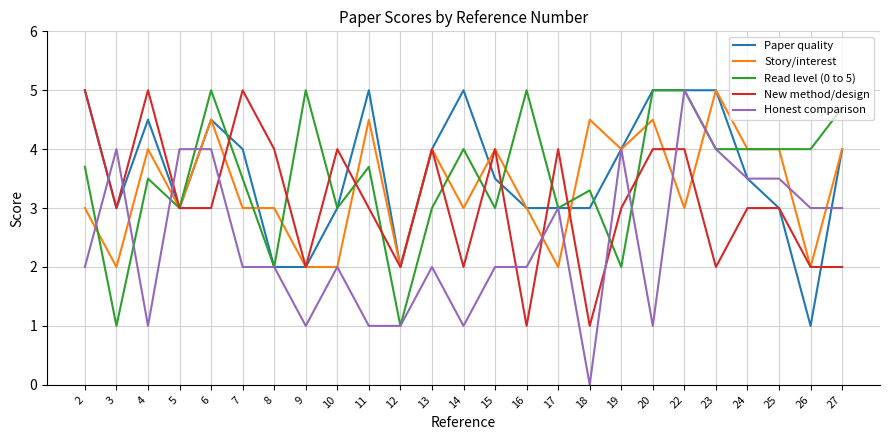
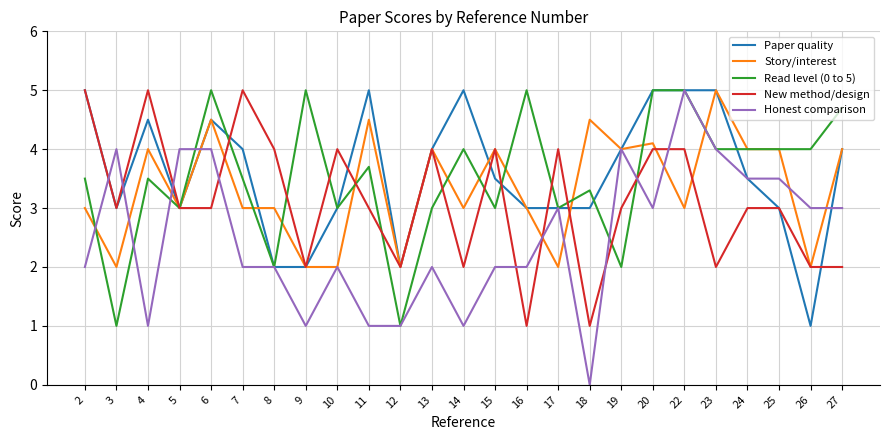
  {
    "Paper quality": {
      "4": 4.5,
      "7": 4.0,
      "11": 5.0,
      "14": 5.0,
      "15": 3.5,
      "18": 3.0,
      "26": 1.0
    },
    "Story/interest": {
      "2": 3.0,
      "3": 2.0,
      "4": 4.0,
      "7": 3.0,
      "8": 3.0,
      "11": 4.5,
      "14": 3.0,
      "17": 2.0,
      "18": 4.5,
-     "20": 4.5,
+     "20": 4.1,
      "22": 3.0
    },
    "Read level (0 to 5)": {
-     "2": 3.7,
+     "2": 3.5,
      "3": 1.0,
      "4": 3.5,
      "6": 5.0,
      "7": 3.5,
      "9": 5.0,
      "11": 3.7,
      "13": 3.0,
      "14": 4.0,
      "15": 3.0,
      "16": 5.0,
      "18": 3.3,
      "19": 2.0,
      "26": 4.0
    },
    "New method/design": {
      "4": 5.0,
      "6": 3.0,
      "7": 5.0,
      "8": 4.0,
      "10": 4.0,
      "11": 3.0,
      "14": 2.0,
      "16": 1.0,
      "17": 4.0,
      "18": 1.0,
      "19": 3.0,
      "20": 4.0,
      "22": 4.0,
      "23": 2.0,
      "24": 3.0,
      "27": 2.0
    },
    "Honest comparison": {
      "2": 2,
      "3": 4,
      "4": 1,
      "5": 4,
      "6": 4,
      "7": 2,
      "9": 1,
      "11": 1,
      "13": 2,
      "14": 1,
      "15": 2,
      "16": 2,
      "18": 0,
-     "20": 1,
+     "20": 3,
      "25": 3.5,
      "26": 3,
      "27": 3
    }
  }
